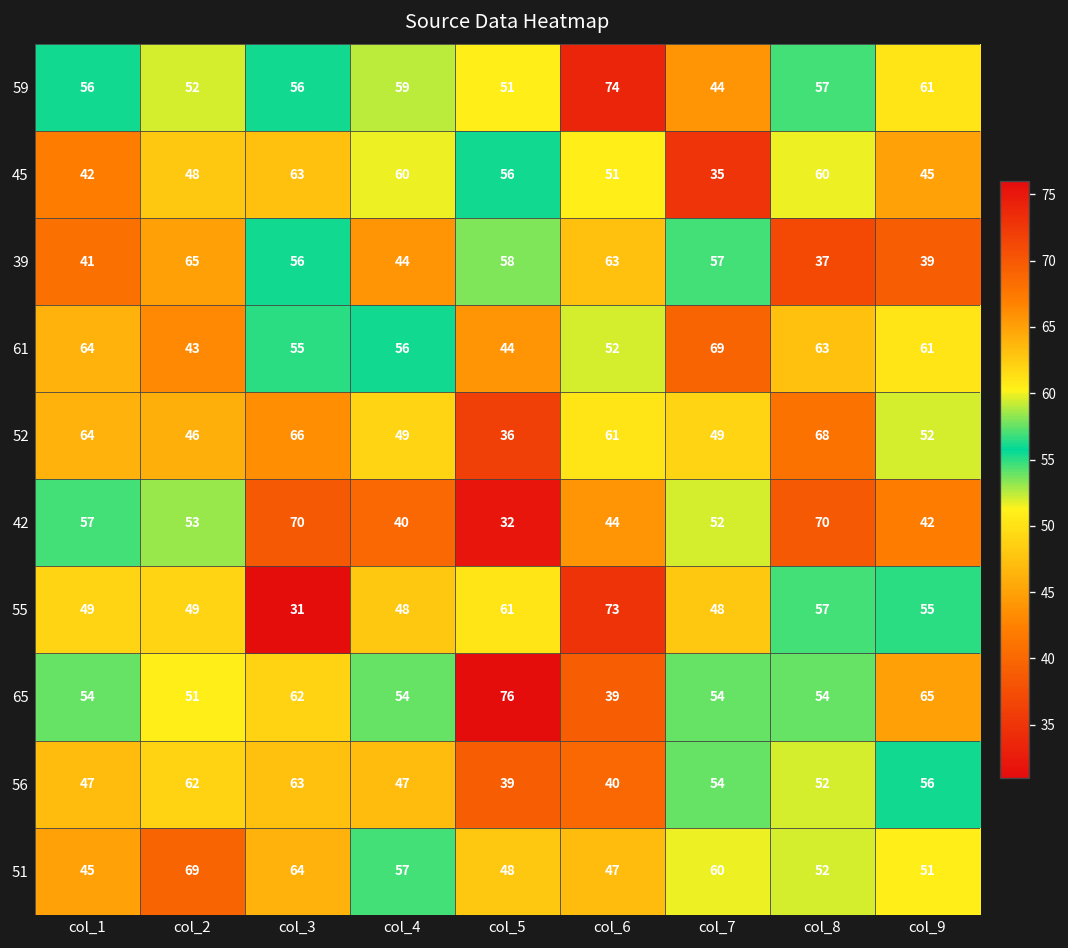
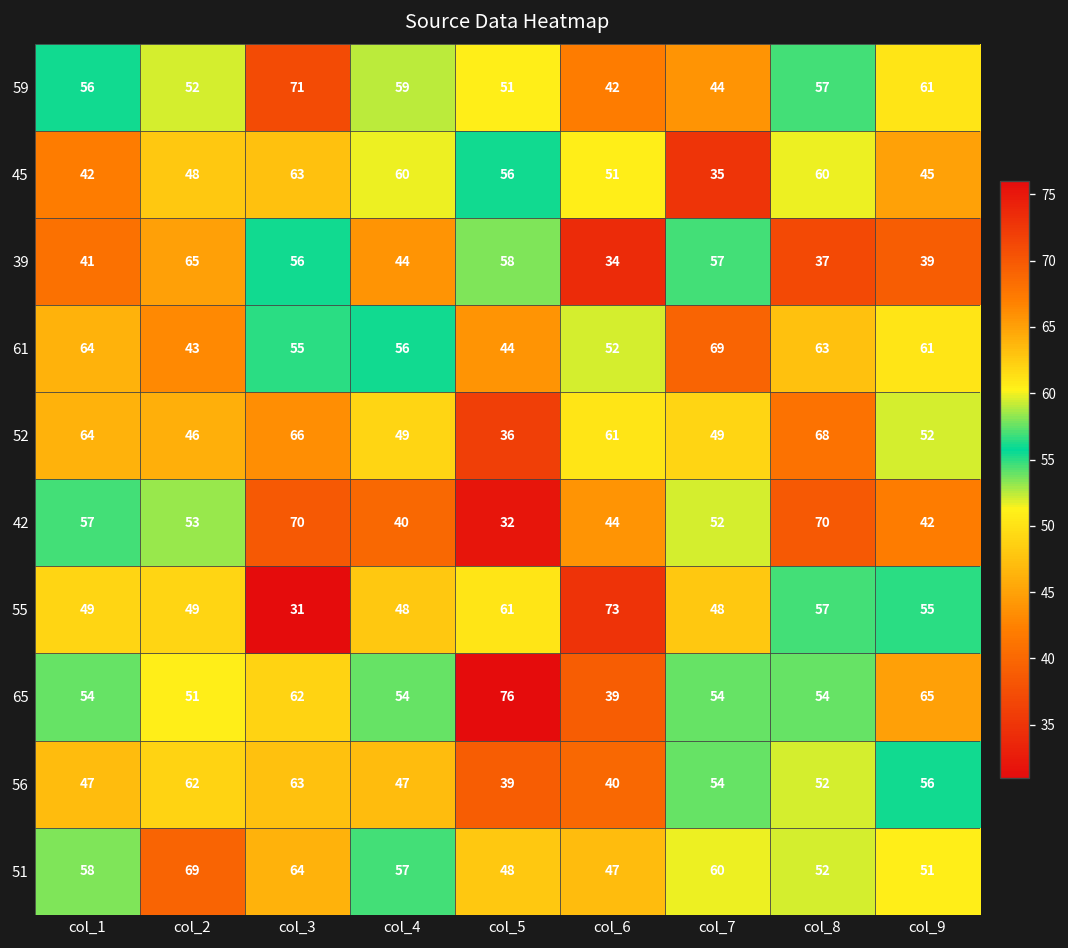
  {
    "59": {
      "col_1": 56,
      "col_2": 52,
-     "col_3": 56,
+     "col_3": 71,
      "col_4": 59,
      "col_5": 51,
-     "col_6": 74,
+     "col_6": 42,
      "col_7": 44,
      "col_8": 57,
      "col_9": 61
    },
    "45": {
      "col_1": 42,
      "col_2": 48,
      "col_3": 63,
      "col_4": 60,
      "col_5": 56,
      "col_6": 51,
      "col_7": 35,
      "col_8": 60,
      "col_9": 45
    },
    "39": {
      "col_1": 41,
      "col_2": 65,
      "col_3": 56,
      "col_4": 44,
      "col_5": 58,
-     "col_6": 63,
+     "col_6": 34,
      "col_7": 57,
      "col_8": 37,
      "col_9": 39
    },
    "61": {
      "col_1": 64,
      "col_2": 43,
      "col_3": 55,
      "col_4": 56,
      "col_5": 44,
      "col_6": 52,
      "col_7": 69,
      "col_8": 63,
      "col_9": 61
    },
    "52": {
      "col_1": 64,
      "col_2": 46,
      "col_3": 66,
      "col_4": 49,
      "col_5": 36,
      "col_6": 61,
      "col_7": 49,
      "col_8": 68,
      "col_9": 52
    },
    "42": {
      "col_1": 57,
      "col_2": 53,
      "col_3": 70,
      "col_4": 40,
      "col_5": 32,
      "col_6": 44,
      "col_7": 52,
      "col_8": 70,
      "col_9": 42
    },
    "55": {
      "col_1": 49,
      "col_2": 49,
      "col_3": 31,
      "col_4": 48,
      "col_5": 61,
      "col_6": 73,
      "col_7": 48,
      "col_8": 57,
      "col_9": 55
    },
    "65": {
      "col_1": 54,
      "col_2": 51,
      "col_3": 62,
      "col_4": 54,
      "col_5": 76,
      "col_6": 39,
      "col_7": 54,
      "col_8": 54,
      "col_9": 65
    },
    "56": {
      "col_1": 47,
      "col_2": 62,
      "col_3": 63,
      "col_4": 47,
      "col_5": 39,
      "col_6": 40,
      "col_7": 54,
      "col_8": 52,
      "col_9": 56
    },
    "51": {
-     "col_1": 45,
+     "col_1": 58,
      "col_2": 69,
      "col_3": 64,
      "col_4": 57,
      "col_5": 48,
      "col_6": 47,
      "col_7": 60,
      "col_8": 52,
      "col_9": 51
    }
  }
